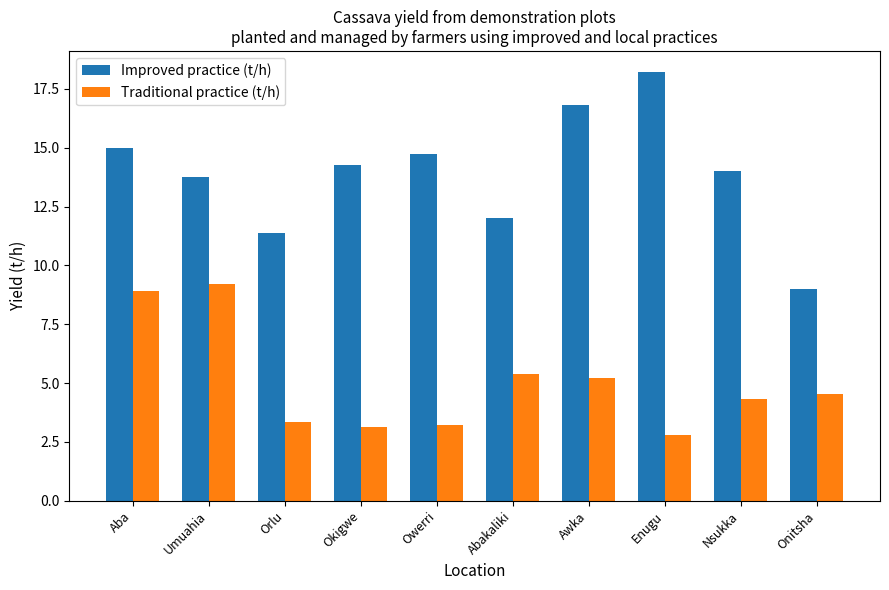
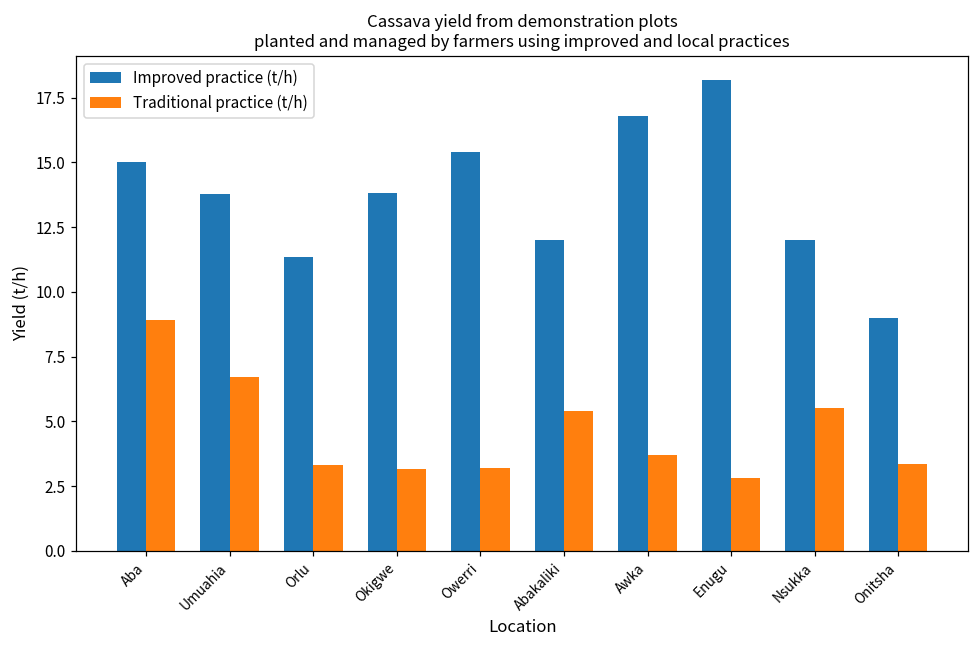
  {
    "Improved practice (t/h)": {
      "Aba": 15.0,
      "Umuahia": 13.8,
      "Orlu": 11.4,
-     "Okigwe": 14.3,
-     "Owerri": 14.7,
+     "Okigwe": 13.8,
+     "Owerri": 15.4,
      "Abakaliki": 12.0,
      "Awka": 16.8,
      "Enugu": 18.2,
-     "Nsukka": 14,
+     "Nsukka": 12,
      "Onitsha": 9.0
    },
    "Traditional practice (t/h)": {
      "Aba": 8.9,
-     "Umuahia": 9.2,
+     "Umuahia": 6.7,
      "Orlu": 3.3,
      "Okigwe": 3.2,
      "Owerri": 3.2,
      "Abakaliki": 5.4,
-     "Awka": 5.2,
+     "Awka": 3.7,
      "Enugu": 2.8,
-     "Nsukka": 4.3,
-     "Onitsha": 4.5
+     "Nsukka": 5.5,
+     "Onitsha": 3.3
    }
  }
